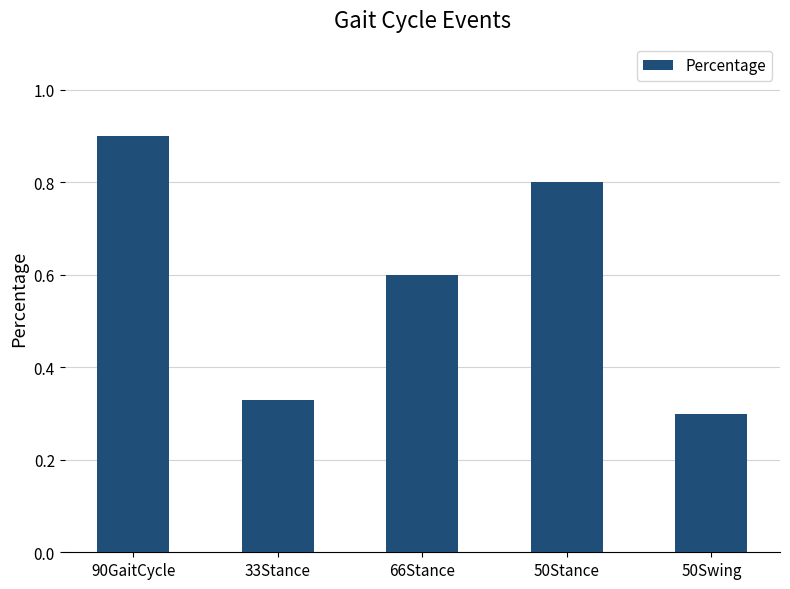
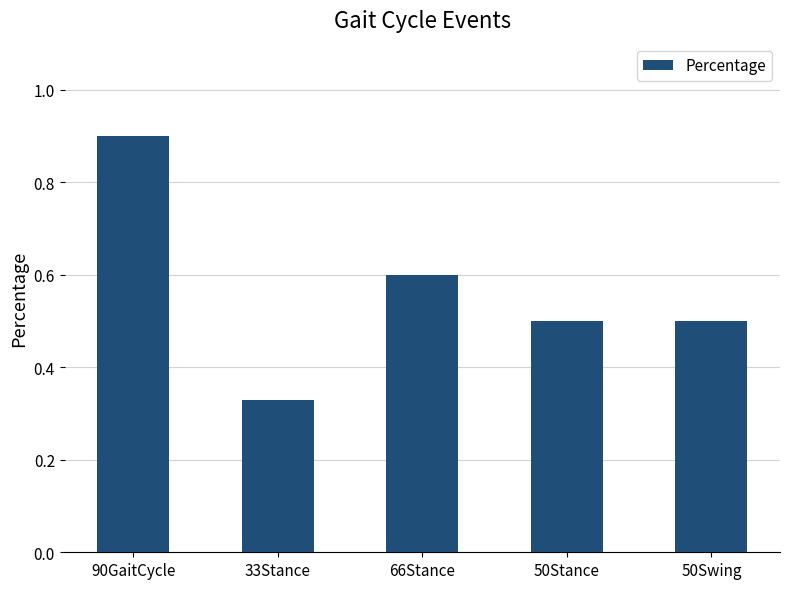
  {
    "90GaitCycle": 0.9,
    "33Stance": 0.33,
    "66Stance": 0.6,
-   "50Stance": 0.8,
-   "50Swing": 0.3
+   "50Stance": 0.5,
+   "50Swing": 0.5
  }
